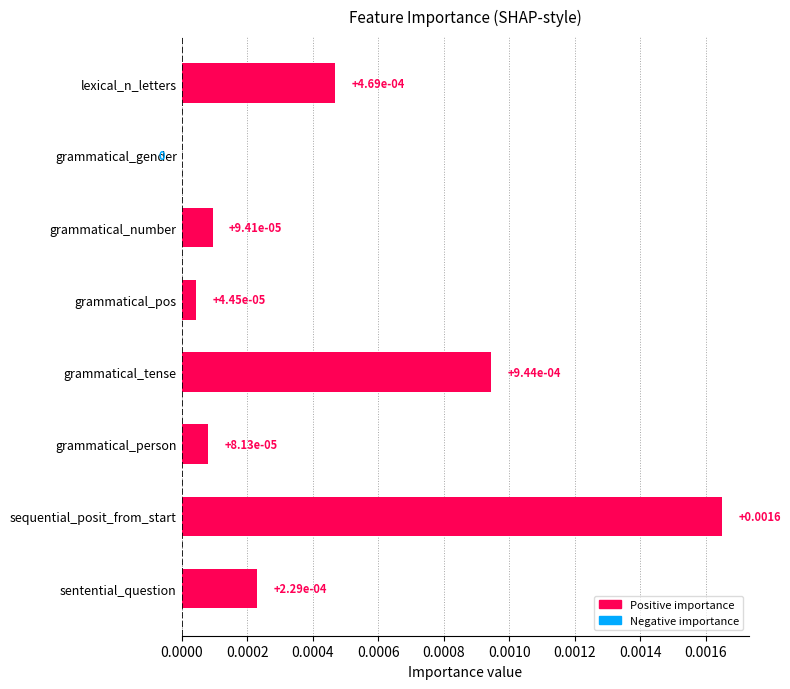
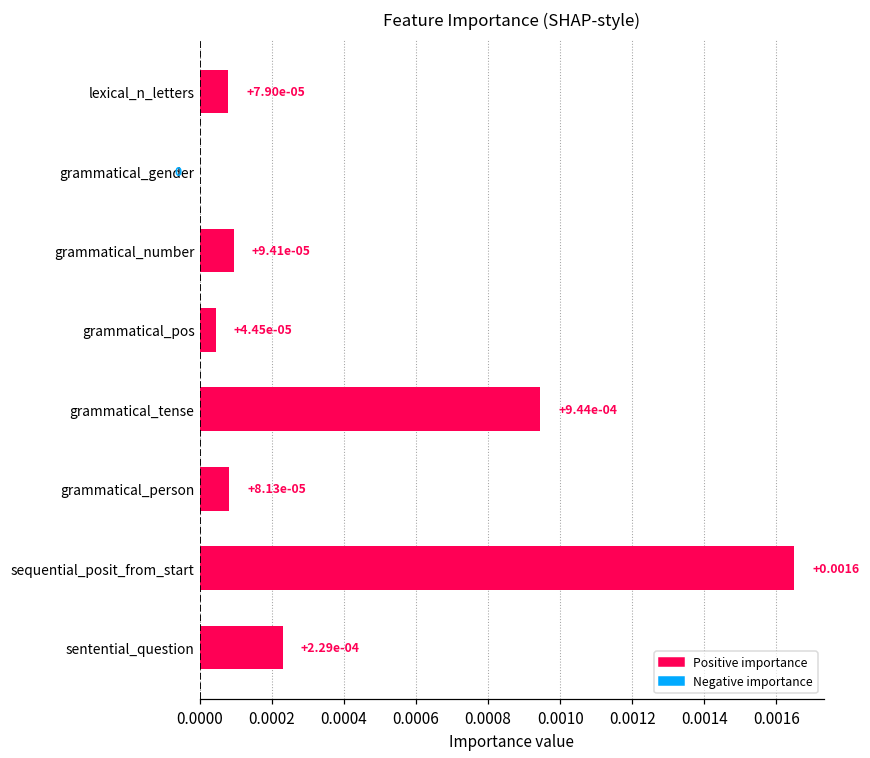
  {
-   "lexical_n_letters": "+4.69e-04",
+   "lexical_n_letters": "+7.90e-05",
    "grammatical_gender": "0",
    "grammatical_number": "+9.41e-05",
    "grammatical_pos": "+4.45e-05",
    "grammatical_tense": "+9.44e-04",
    "grammatical_person": "+8.13e-05",
    "sequential_posit_from_start": "+0.0016",
    "sentential_question": "+2.29e-04"
  }
